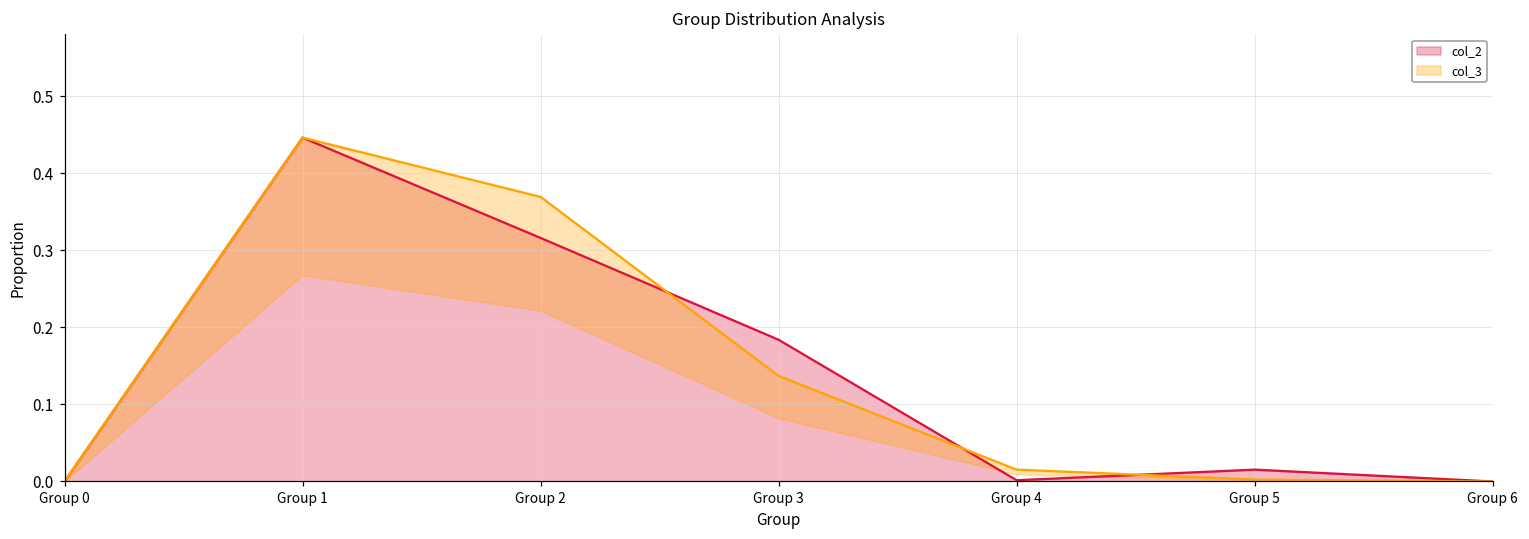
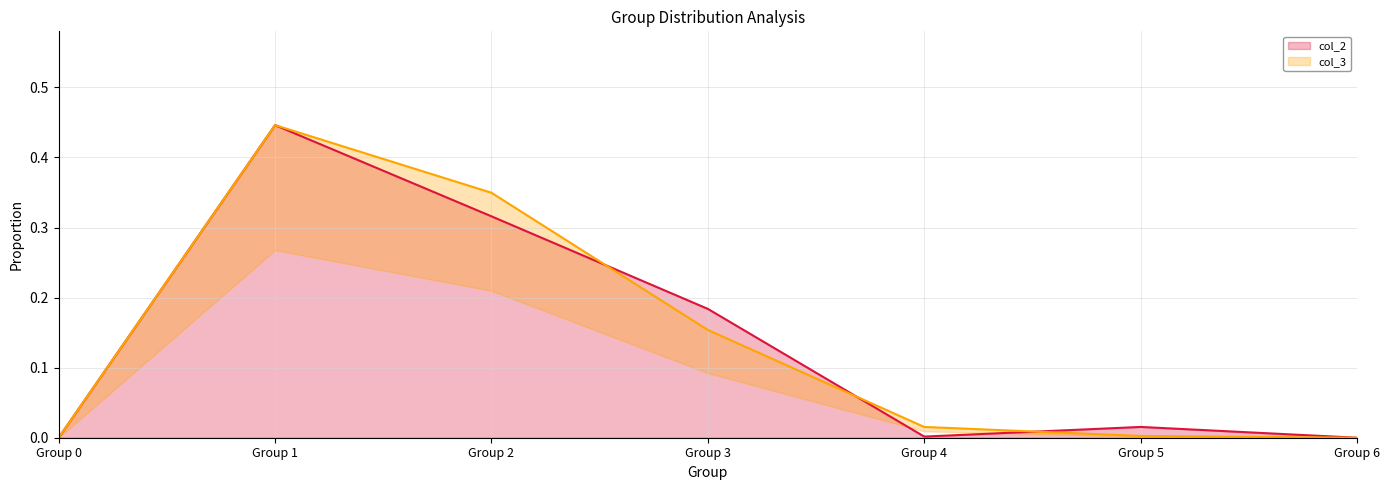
  {
    "col_2": {
      "Group 2": 0.32,
      "Group 3": 0.18,
      "Group 4": 0.00,
      "Group 5": 0.02
    },
    "col_3": {
-     "Group 2": 0.37,
-     "Group 3": 0.14,
+     "Group 2": 0.35,
+     "Group 3": 0.15,
      "Group 4": 0.02,
      "Group 5": 0.00
    }
  }
